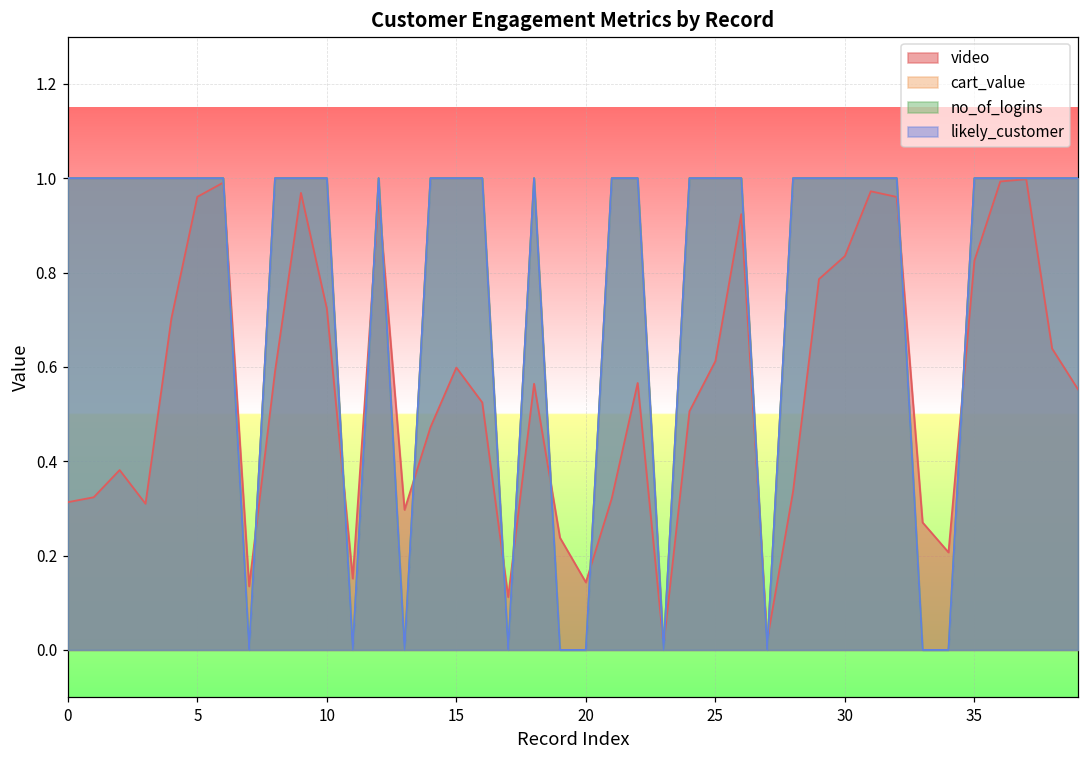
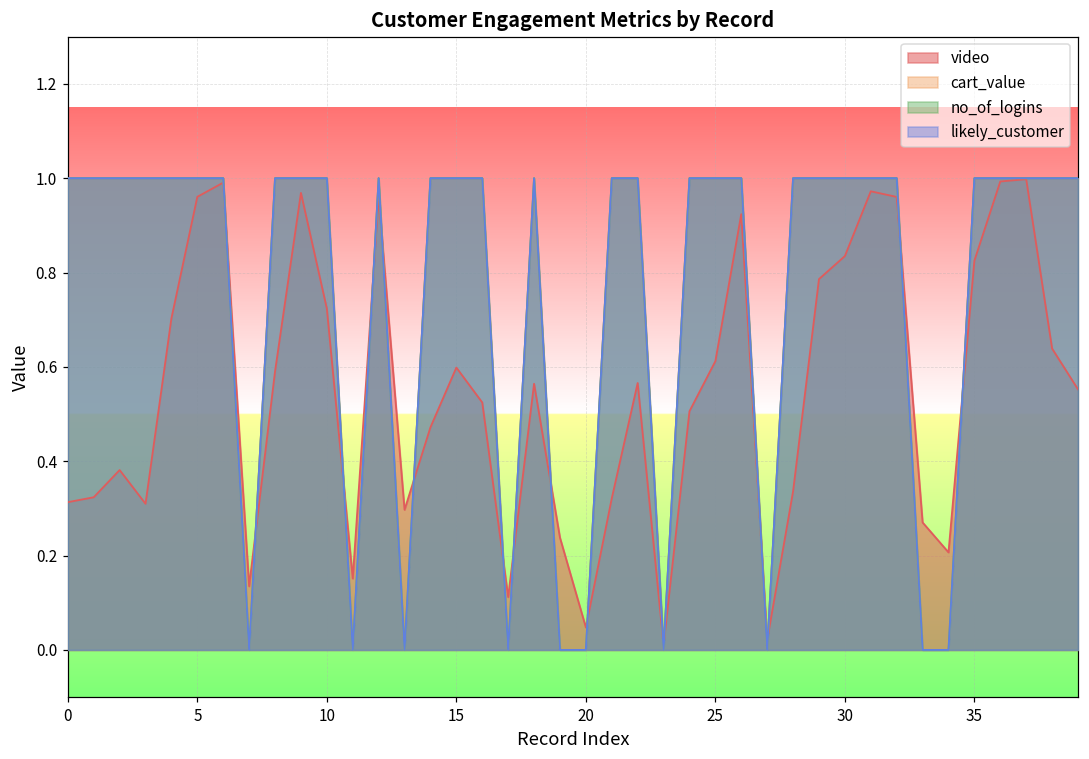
  {
    "video": {
      "0": 0.31,
      "5": 0.96,
      "10": 0.72,
      "15": 0.60,
-     "20": 0.14,
+     "20": 0.05,
      "25": 0.61,
      "30": 0.83,
      "35": 0.83
    },
    "likely_customer": {
      "0": 1.00,
      "5": 1.00,
      "10": 1.00,
      "15": 1.00,
      "20": 0.00,
      "25": 1.00,
      "30": 1.00,
      "35": 1.00
    }
  }
